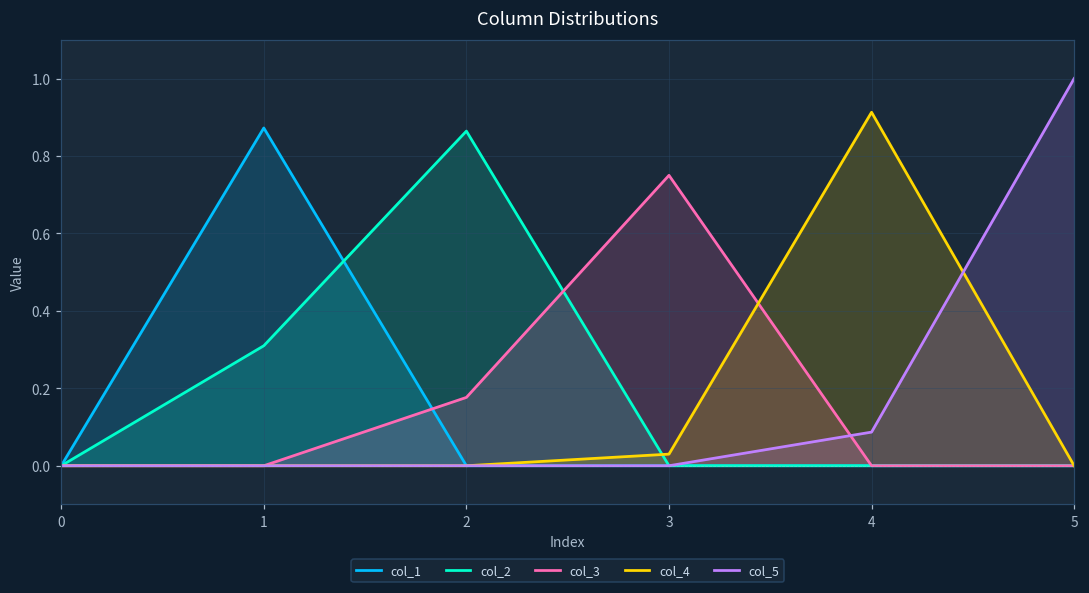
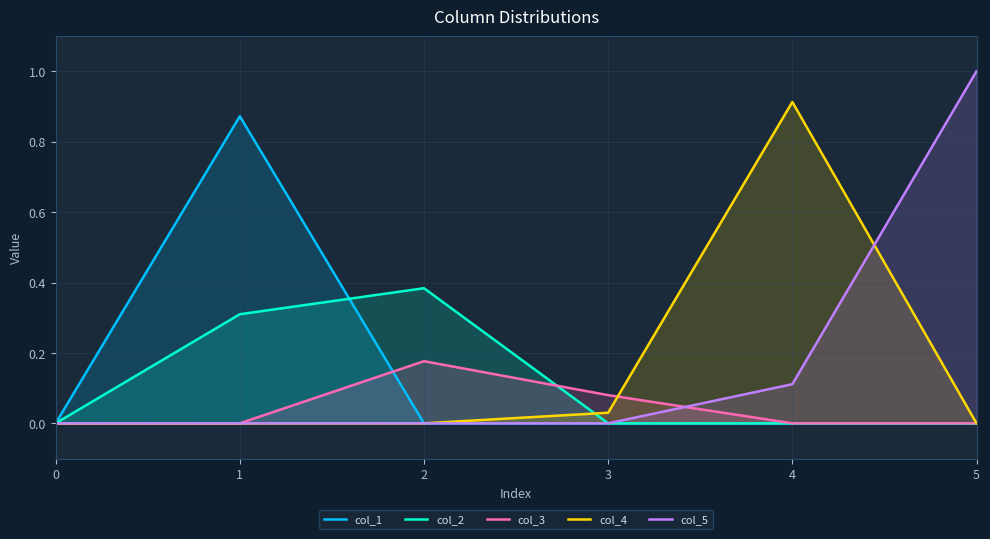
  {
    "col_1": {
      "1": 0.87
    },
    "col_2": {
      "1": 0.31,
-     "2": 0.86
+     "2": 0.38
    },
    "col_3": {
      "2": 0.18,
-     "3": 0.75
+     "3": 0.08
    },
    "col_4": {
      "3": 0.03,
      "4": 0.91
    },
    "col_5": {
-     "4": 0.09,
+     "4": 0.11,
      "5": 1.00
    }
  }
